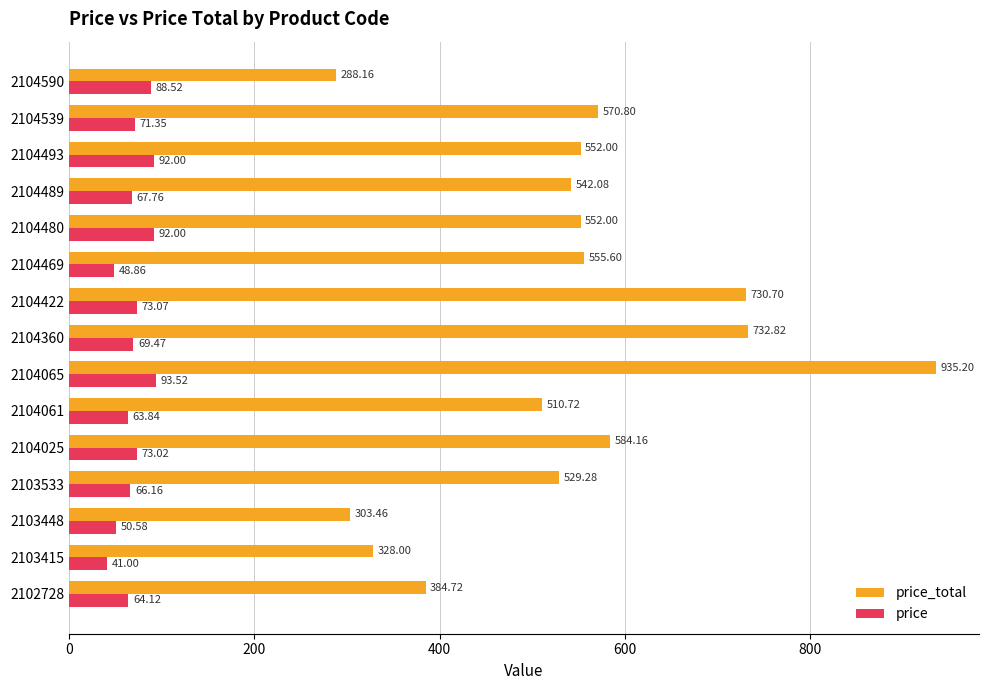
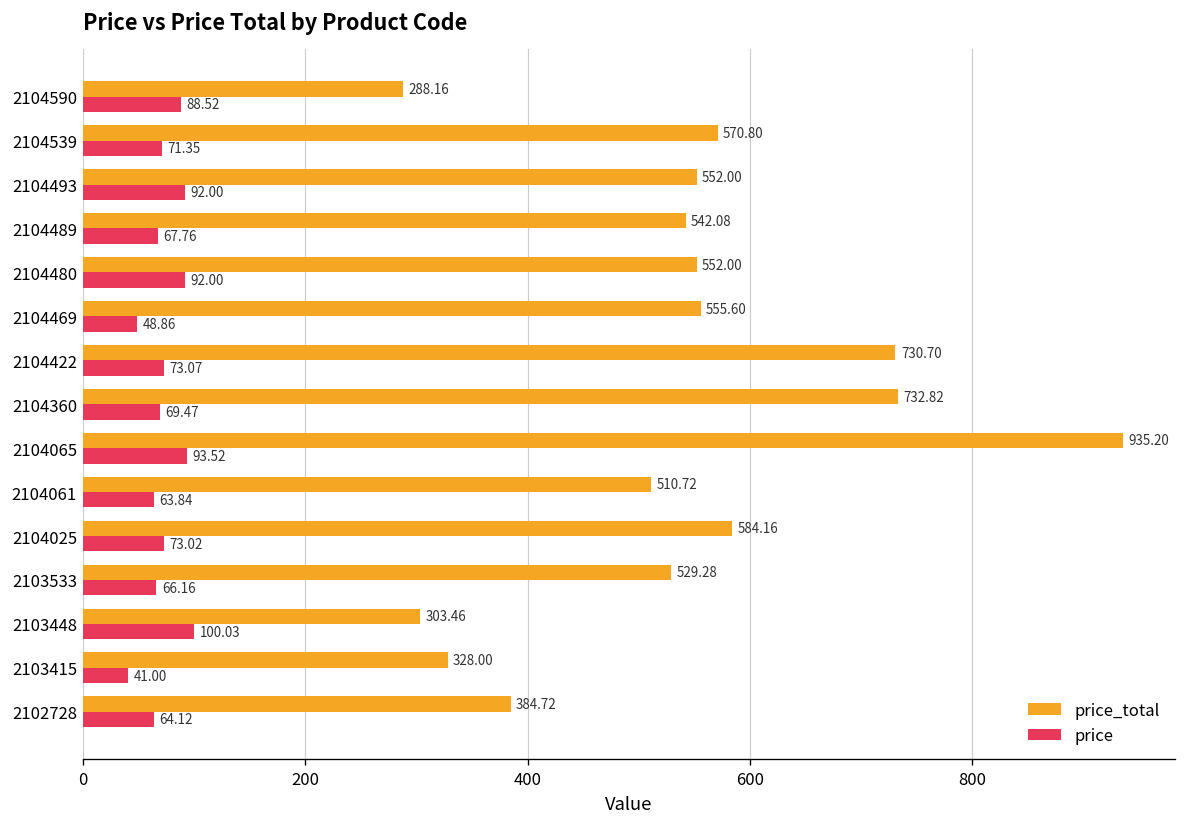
  {
    "price_total": {
      "2104590": 288.16,
      "2104539": 570.80,
      "2104493": 552.00,
      "2104489": 542.08,
      "2104480": 552.00,
      "2104469": 555.60,
      "2104422": 730.70,
      "2104360": 732.82,
      "2104065": 935.20,
      "2104061": 510.72,
      "2104025": 584.16,
      "2103533": 529.28,
      "2103448": 303.46,
      "2103415": 328.00,
      "2102728": 384.72
    },
    "price": {
      "2104590": 88.52,
      "2104539": 71.35,
      "2104493": 92.00,
      "2104489": 67.76,
      "2104480": 92.00,
      "2104469": 48.86,
      "2104422": 73.07,
      "2104360": 69.47,
      "2104065": 93.52,
      "2104061": 63.84,
      "2104025": 73.02,
      "2103533": 66.16,
-     "2103448": 50.58,
+     "2103448": 100.03,
      "2103415": 41.00,
      "2102728": 64.12
    }
  }
